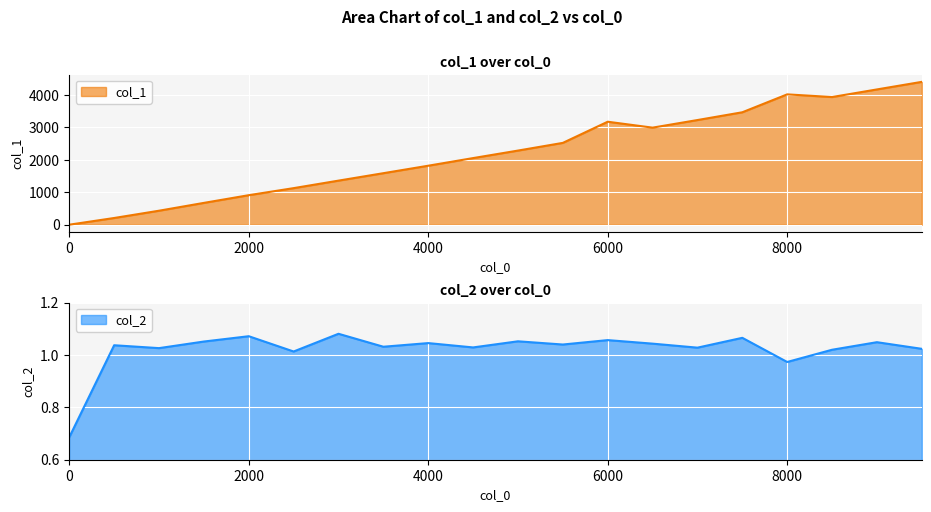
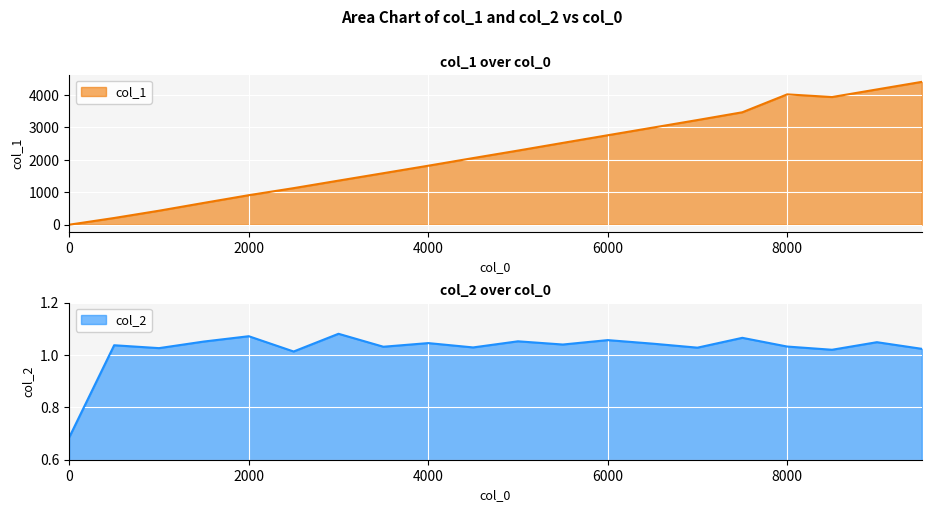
  {
    "col_1 over col_0": {
      "0": 0,
      "2000": 900,
      "4000": 1800,
-     "6000": 3200,
+     "6000": 2800,
      "8000": 4000
    },
    "col_2 over col_0": {
      "0": 0.69,
      "2000": 1.07,
      "4000": 1.05,
      "6000": 1.06,
-     "8000": 0.97
+     "8000": 1.03
    }
  }
